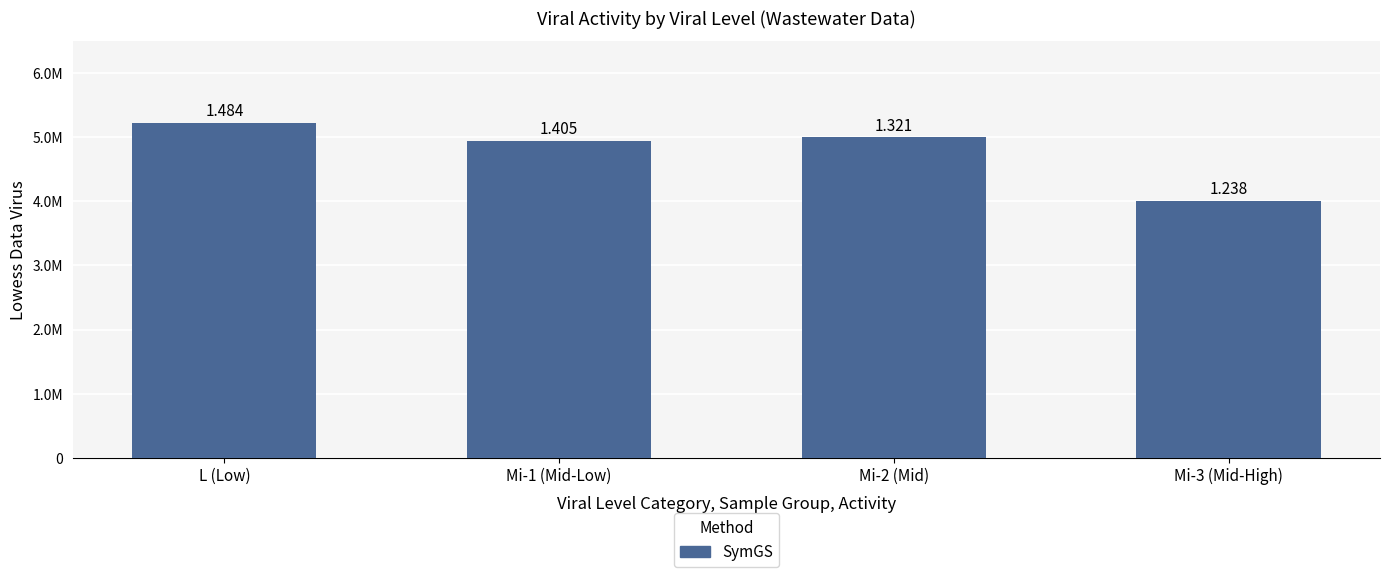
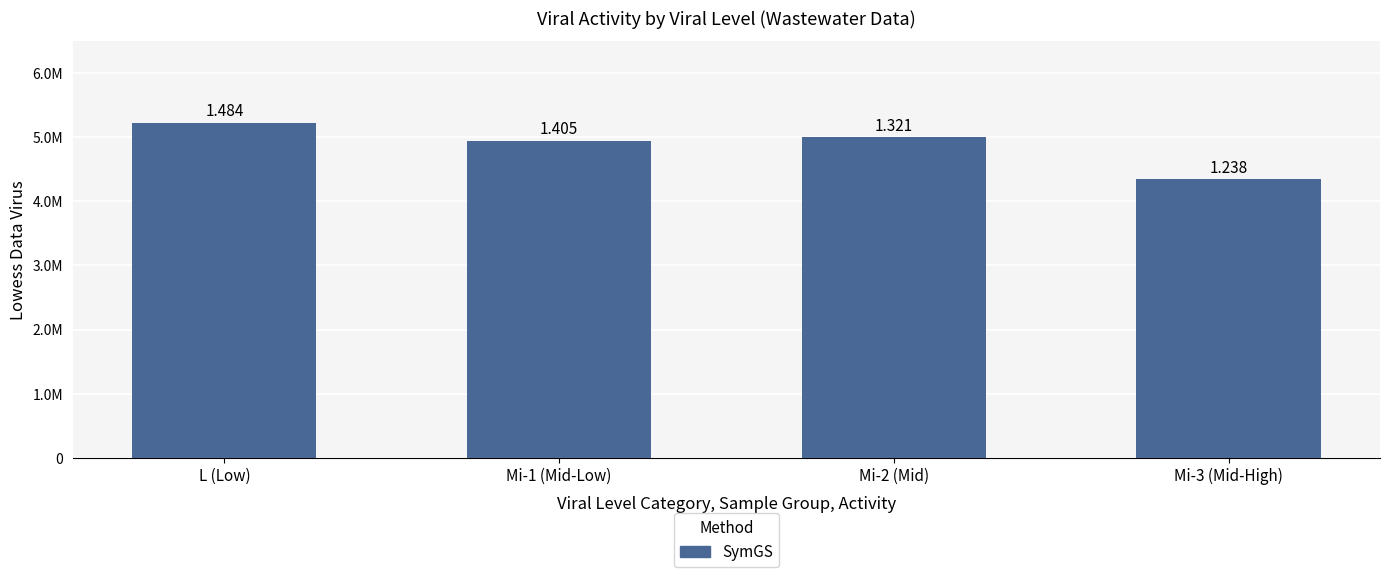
  {
-   "Mi-3 (Mid-High)": 4000000
+   "Mi-3 (Mid-High)": 4300000
  }
